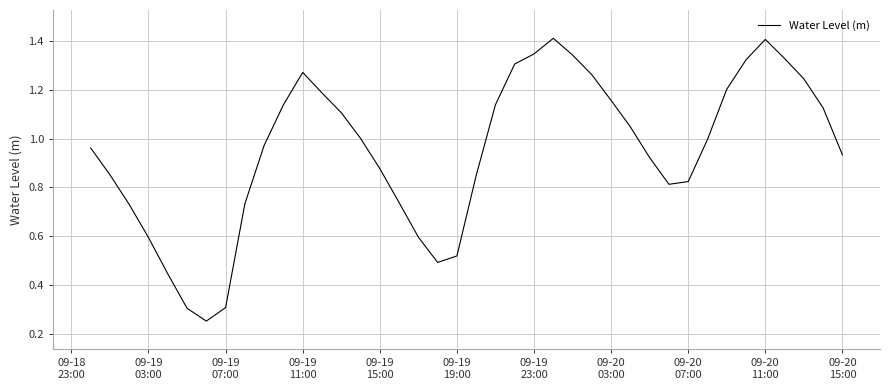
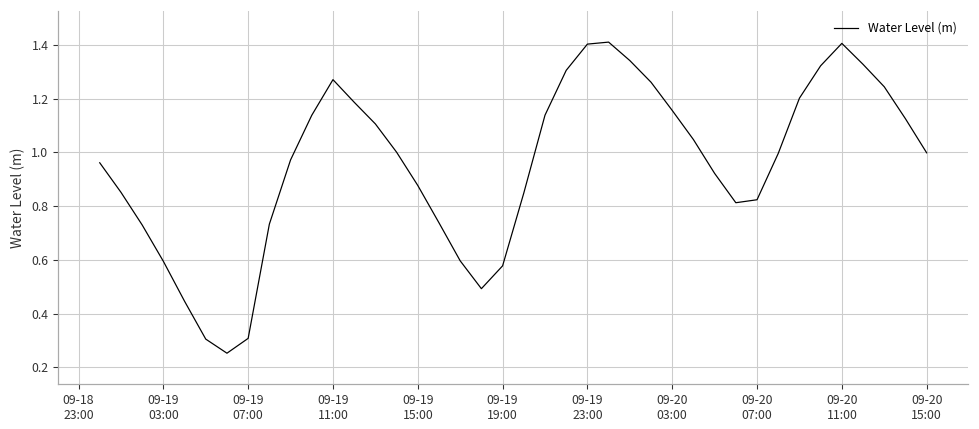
  {
    "09-19 03:00": 0.59,
    "09-19 07:00": 0.31,
    "09-19 11:00": 1.27,
    "09-19 15:00": 0.88,
-   "09-19 19:00": 0.52,
-   "09-19 23:00": 1.35,
+   "09-19 19:00": 0.58,
+   "09-19 23:00": 1.40,
    "09-20 03:00": 1.16,
    "09-20 07:00": 0.82,
    "09-20 11:00": 1.41,
-   "09-20 15:00": 0.93
+   "09-20 15:00": 1.00
  }
